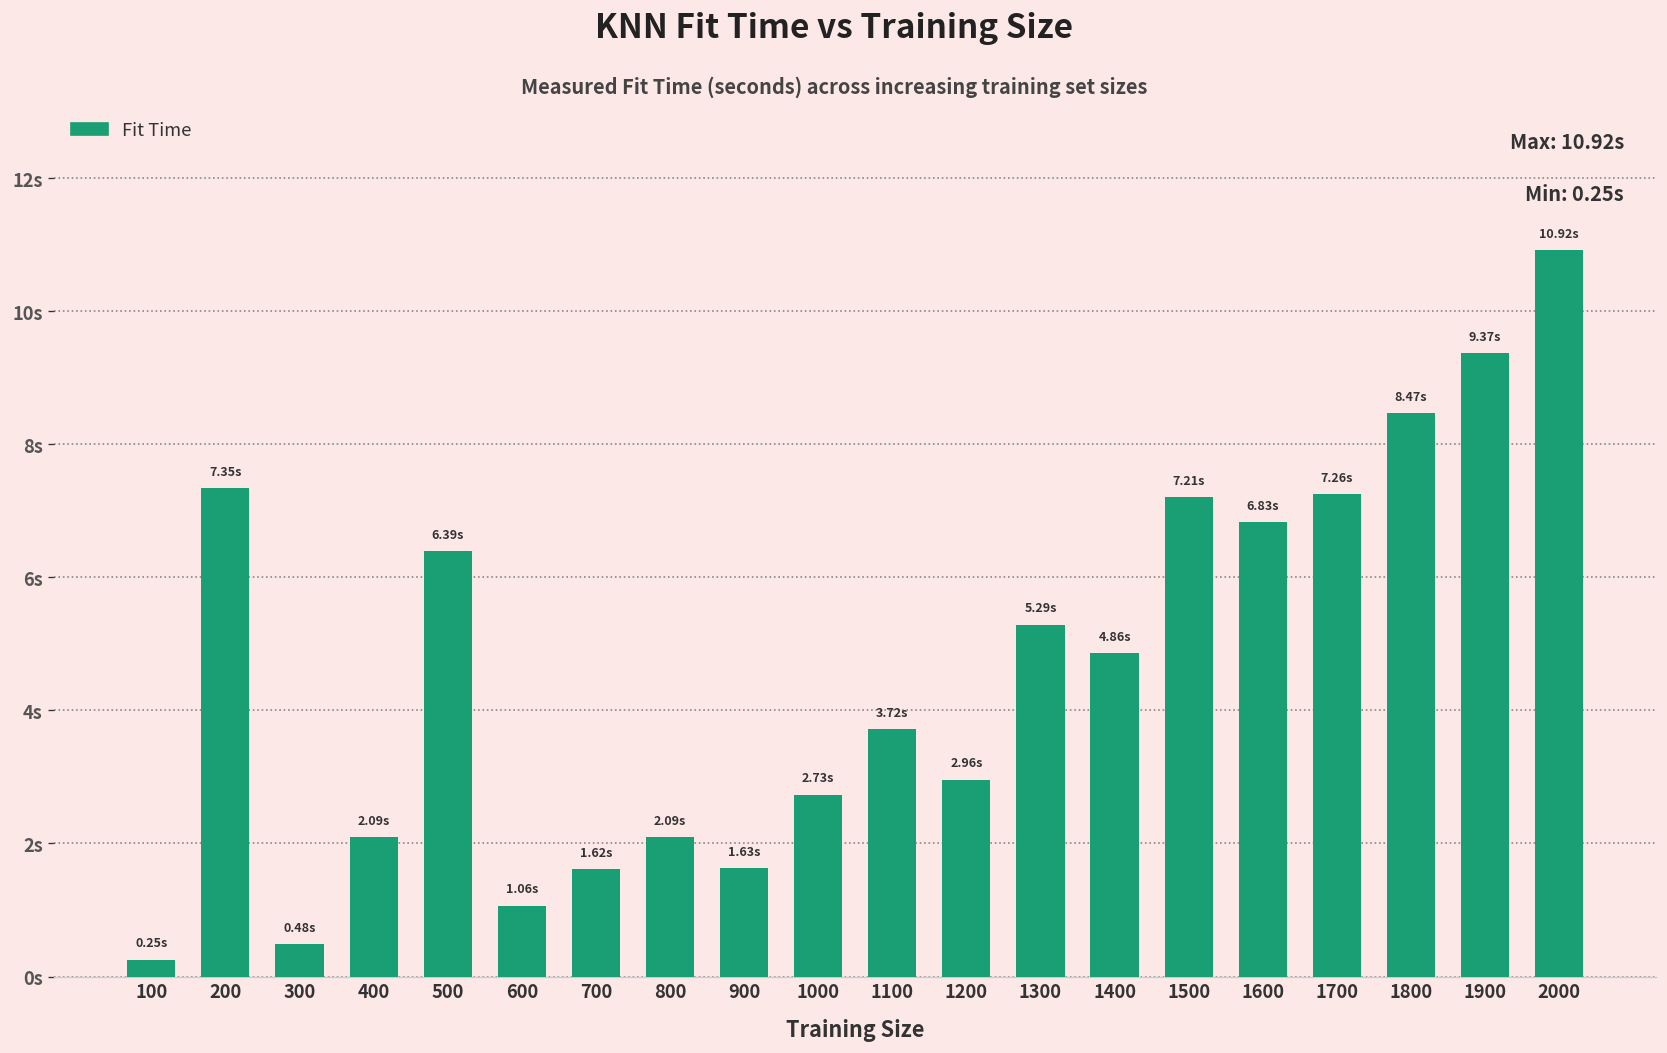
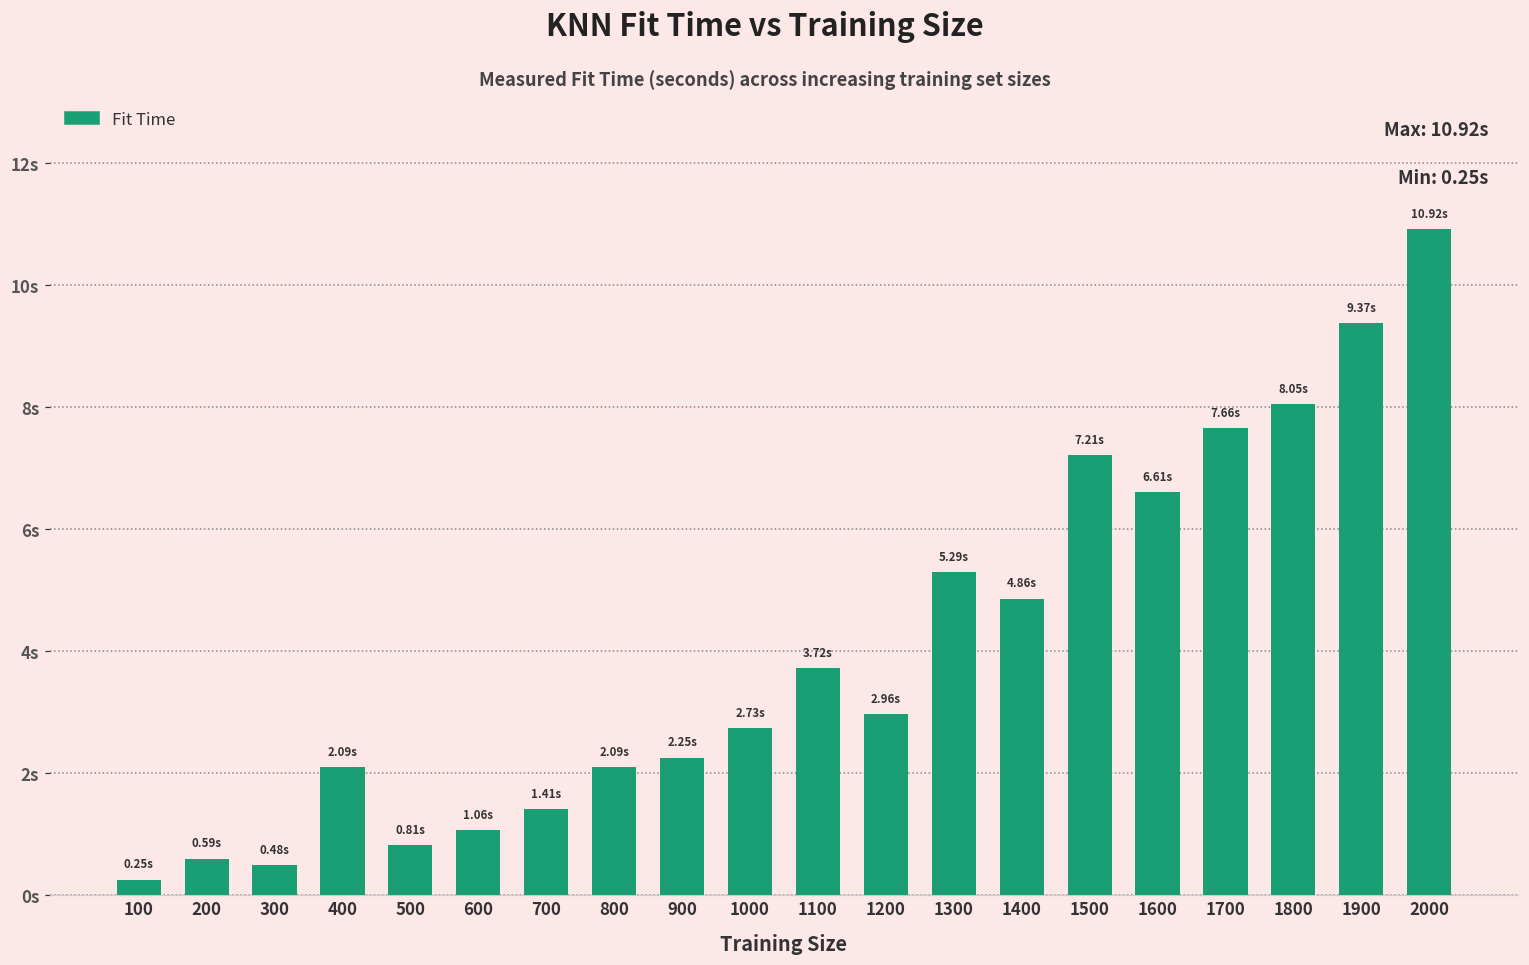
  {
    "100": "0.25s",
-   "200": "7.35s",
+   "200": "0.59s",
    "300": "0.48s",
    "400": "2.09s",
-   "500": "6.39s",
+   "500": "0.81s",
    "600": "1.06s",
-   "700": "1.62s",
+   "700": "1.41s",
    "800": "2.09s",
-   "900": "1.63s",
+   "900": "2.25s",
    "1000": "2.73s",
    "1100": "3.72s",
    "1200": "2.96s",
    "1300": "5.29s",
    "1400": "4.86s",
    "1500": "7.21s",
-   "1600": "6.83s",
-   "1700": "7.26s",
-   "1800": "8.47s",
+   "1600": "6.61s",
+   "1700": "7.66s",
+   "1800": "8.05s",
    "1900": "9.37s",
    "2000": "10.92s"
  }
